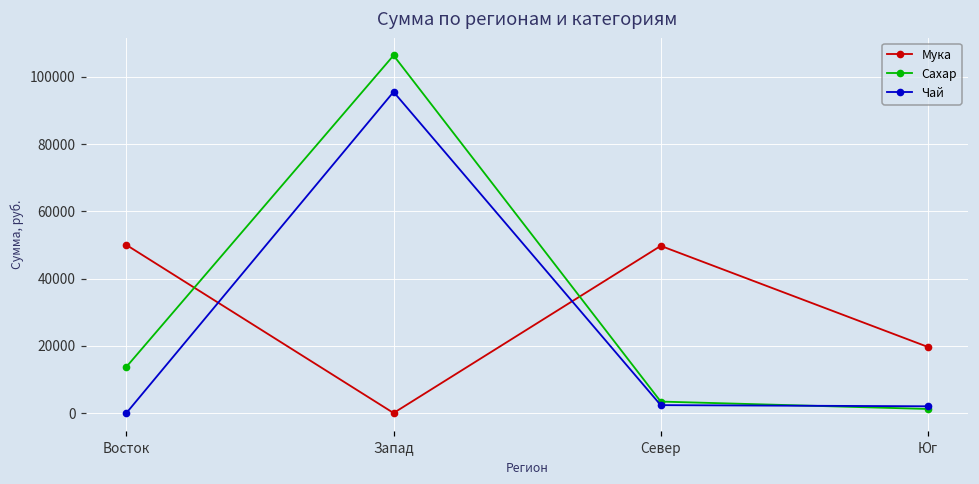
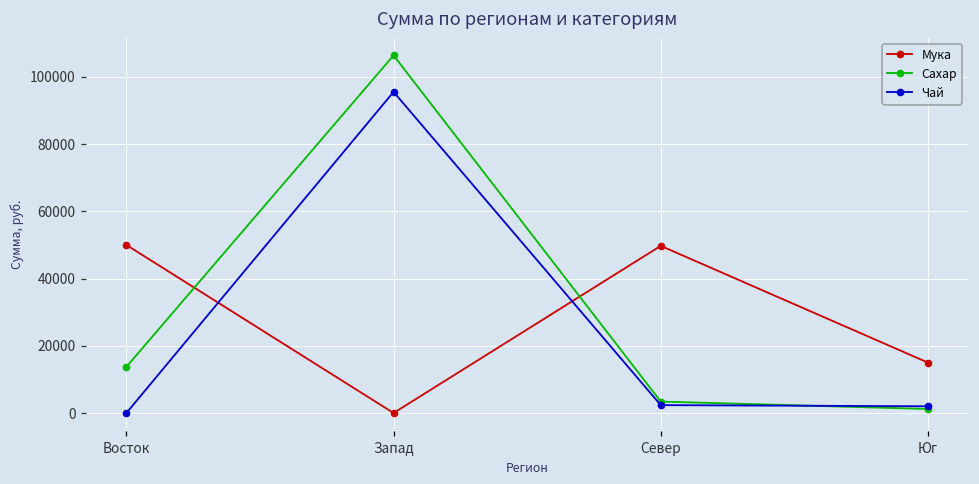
  {
    "Мука": {
      "Восток": 50000,
      "Запад": 0,
      "Север": 50000,
-     "Юг": 20000
+     "Юг": 15000
    },
    "Сахар": {
      "Восток": 14000,
      "Запад": 106000,
      "Север": 3000
    },
    "Чай": {
      "Восток": 0,
      "Запад": 96000,
      "Север": 2000
    }
  }
